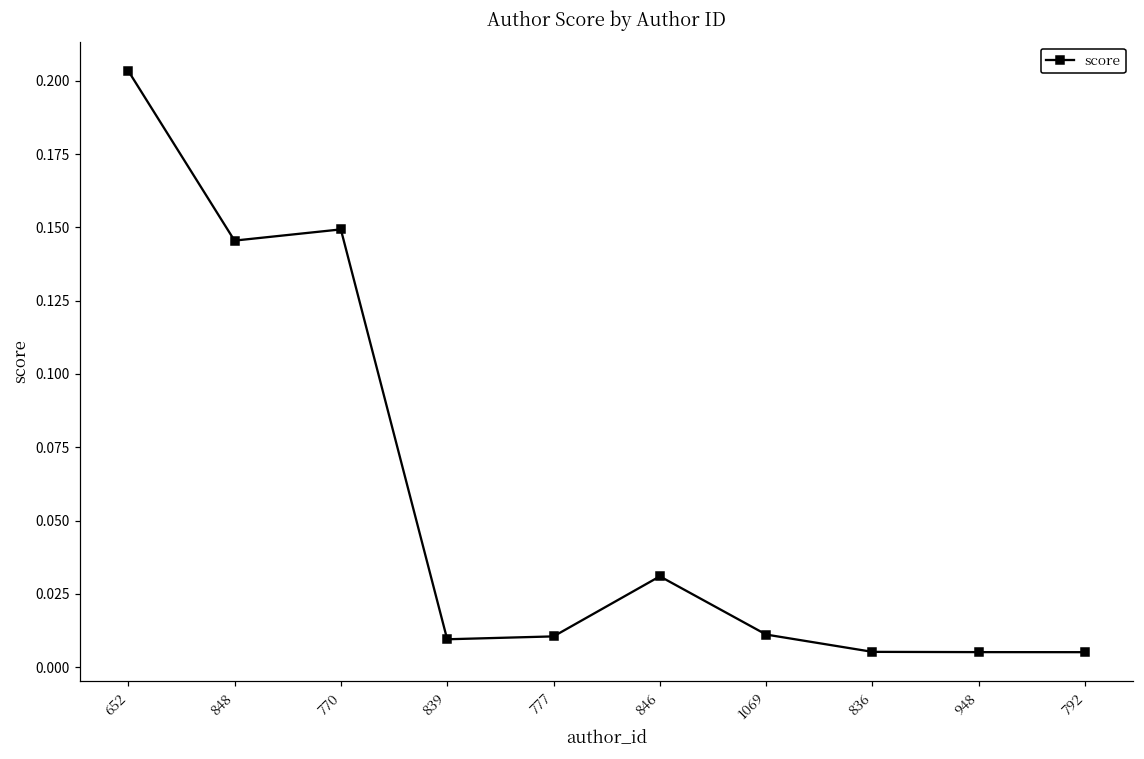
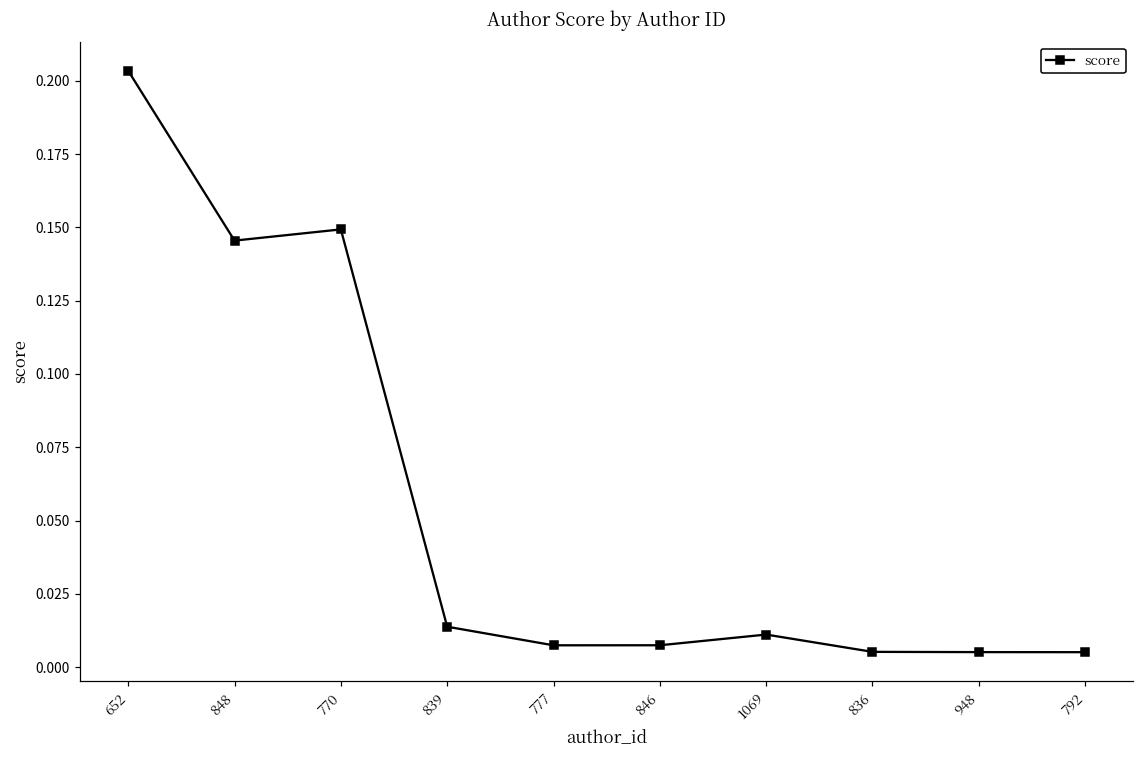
  {
    "652": 0.203,
    "848": 0.145,
    "770": 0.149,
-   "839": 0.010,
-   "777": 0.010,
-   "846": 0.031,
+   "839": 0.014,
+   "777": 0.007,
+   "846": 0.007,
    "1069": 0.011,
    "836": 0.005,
    "948": 0.005,
    "792": 0.005
  }
